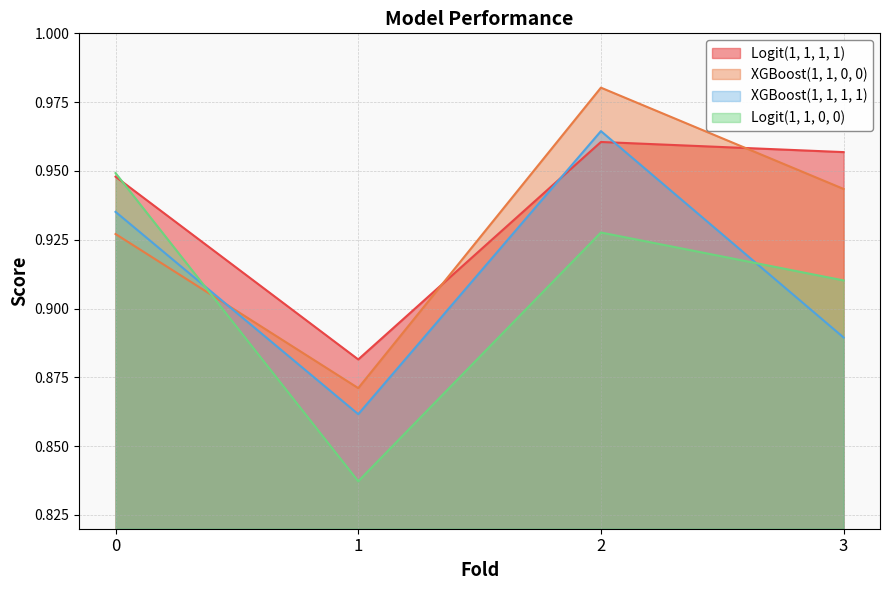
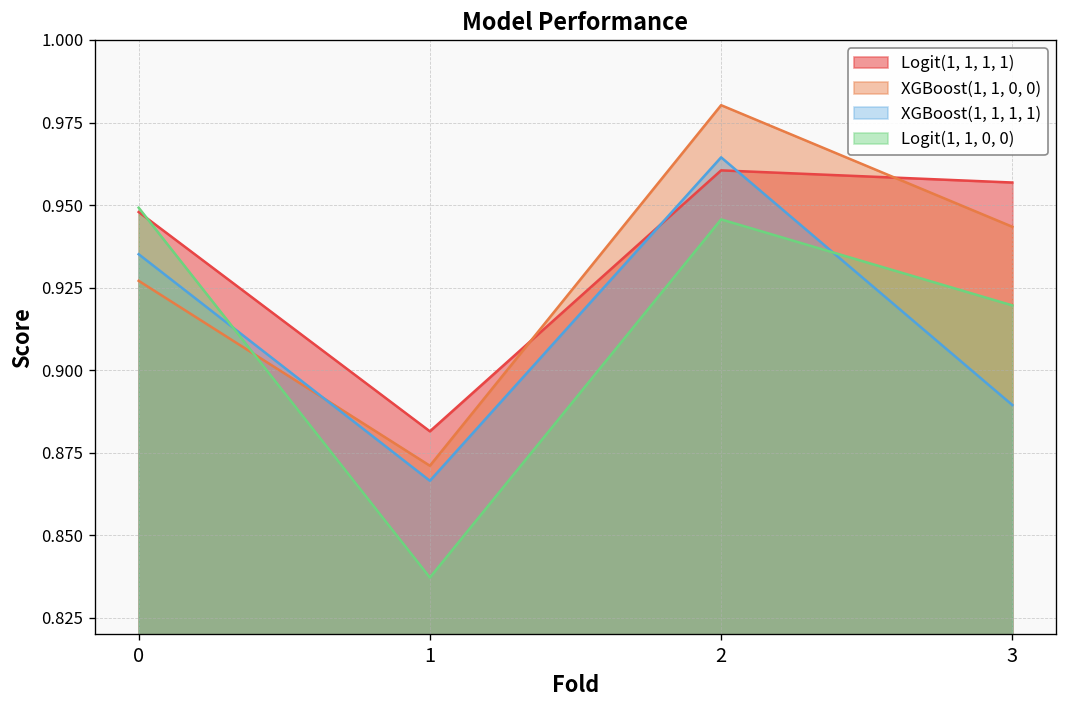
  {
    "XGBoost(1, 1, 1, 1)": {
      "0": 0.935,
-     "1": 0.862,
+     "1": 0.867,
      "2": 0.964,
      "3": 0.889
    },
    "Logit(1, 1, 0, 0)": {
      "0": 0.949,
      "1": 0.837,
-     "2": 0.928,
-     "3": 0.910
+     "2": 0.946,
+     "3": 0.920
    }
  }
